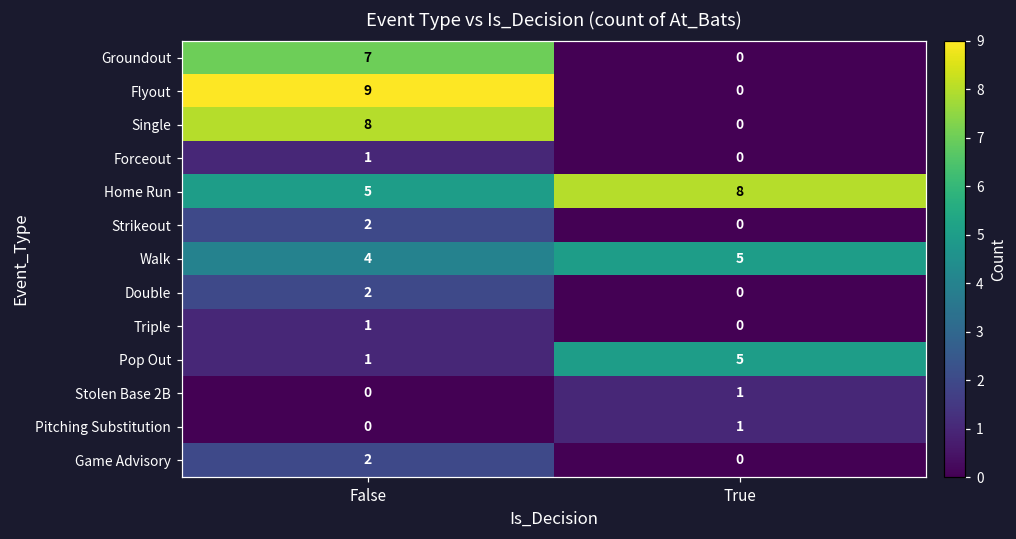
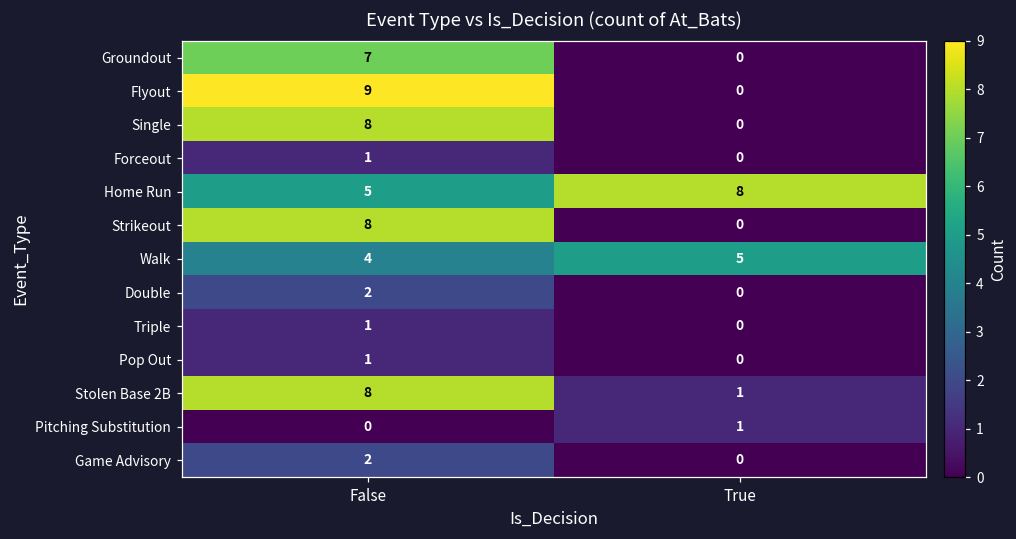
  {
    "Groundout": {
      "False": 7,
      "True": 0
    },
    "Flyout": {
      "False": 9,
      "True": 0
    },
    "Single": {
      "False": 8,
      "True": 0
    },
    "Forceout": {
      "False": 1,
      "True": 0
    },
    "Home Run": {
      "False": 5,
      "True": 8
    },
    "Strikeout": {
-     "False": 2,
+     "False": 8,
      "True": 0
    },
    "Walk": {
      "False": 4,
      "True": 5
    },
    "Double": {
      "False": 2,
      "True": 0
    },
    "Triple": {
      "False": 1,
      "True": 0
    },
    "Pop Out": {
      "False": 1,
-     "True": 5
+     "True": 0
    },
    "Stolen Base 2B": {
-     "False": 0,
+     "False": 8,
      "True": 1
    },
    "Pitching Substitution": {
      "False": 0,
      "True": 1
    },
    "Game Advisory": {
      "False": 2,
      "True": 0
    }
  }
